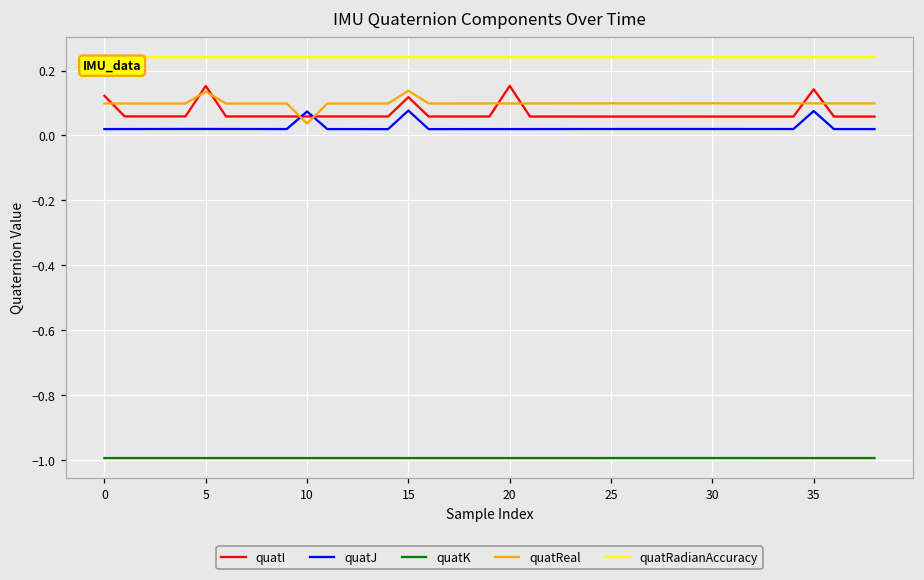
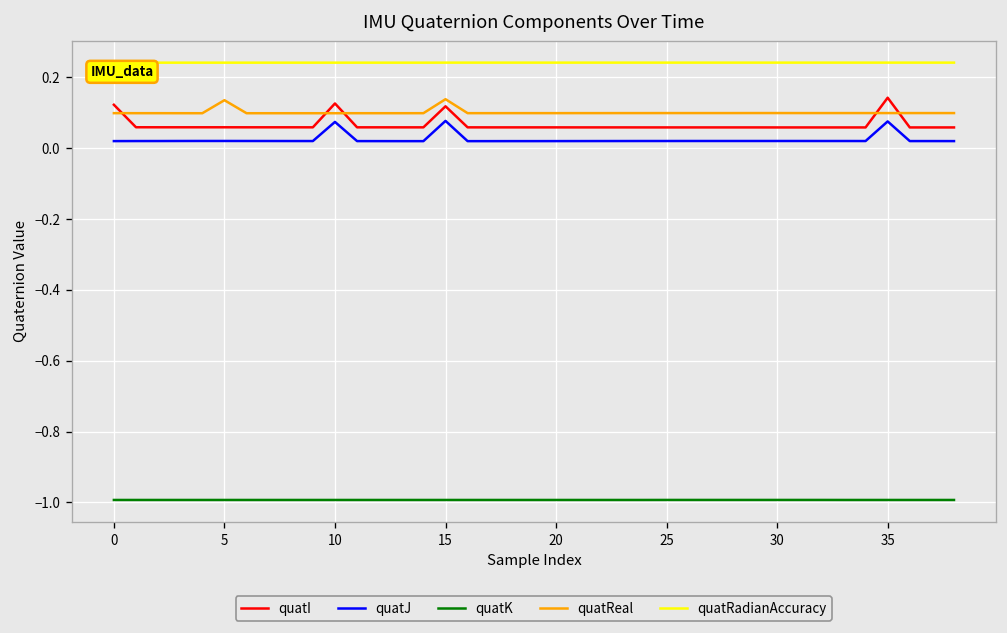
  {
    "quatI": {
      "0": 0.12,
-     "5": 0.15,
-     "10": 0.06,
+     "5": 0.06,
+     "10": 0.13,
      "15": 0.12,
-     "20": 0.15,
+     "20": 0.06,
      "25": 0.06,
      "30": 0.06,
      "35": 0.14
    },
    "quatJ": {
      "0": 0.02,
      "5": 0.02,
      "10": 0.07,
      "15": 0.08,
      "20": 0.02,
      "25": 0.02,
      "30": 0.02,
      "35": 0.08
    },
    "quatK": {
      "0": -0.99,
      "5": -0.99,
      "10": -0.99,
      "15": -0.99,
      "20": -0.99,
      "25": -0.99,
      "30": -0.99,
      "35": -0.99
    },
    "quatReal": {
      "0": 0.10,
      "5": 0.14,
-     "10": 0.04,
+     "10": 0.10,
      "15": 0.14,
      "20": 0.10,
      "25": 0.10,
      "30": 0.10,
      "35": 0.10
    },
    "quatRadianAccuracy": {
      "5": 0.24,
      "10": 0.24,
      "15": 0.24,
      "20": 0.24,
      "25": 0.24,
      "30": 0.24,
      "35": 0.24
    }
  }
